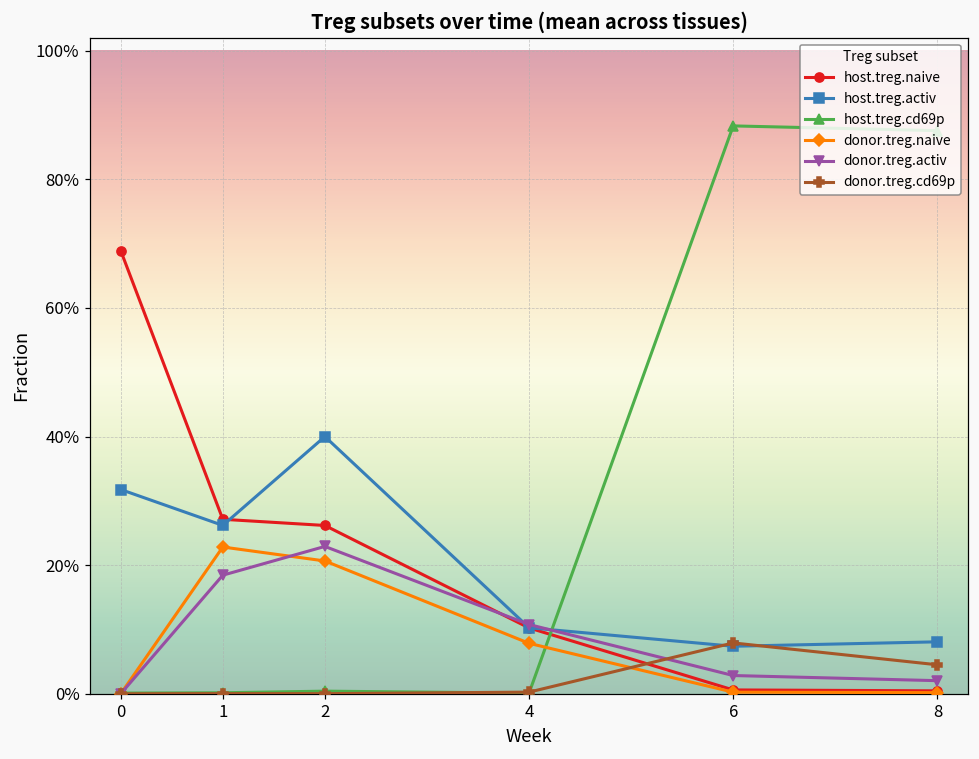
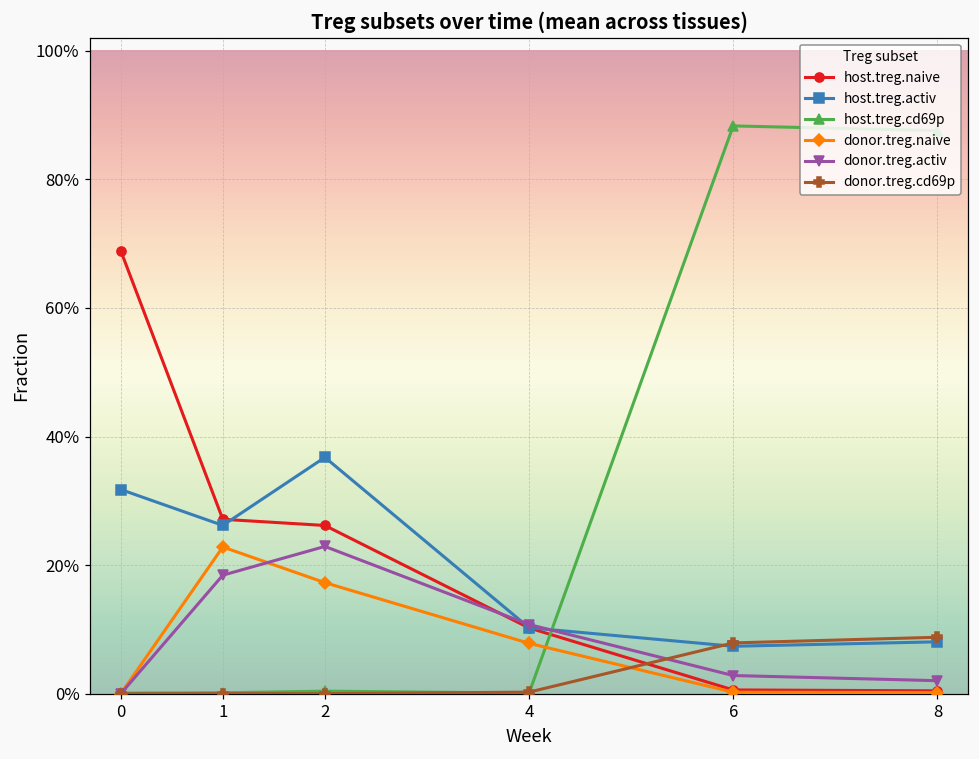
  {
    "host.treg.naive": {
      "0": "69%",
      "1": "27%",
      "2": "26%"
    },
    "host.treg.activ": {
      "0": "32%",
      "1": "26%",
-     "2": "40%",
+     "2": "37%",
      "6": "7%",
      "8": "8%"
    },
    "host.treg.cd69p": {
      "6": "88%"
    },
    "donor.treg.naive": {
      "1": "23%",
-     "2": "21%",
+     "2": "17%",
      "4": "8%"
    },
    "donor.treg.activ": {
      "1": "18%",
      "2": "23%",
      "4": "11%",
      "6": "3%",
      "8": "2%"
    },
    "donor.treg.cd69p": {
      "6": "8%",
-     "8": "5%"
+     "8": "9%"
    }
  }
